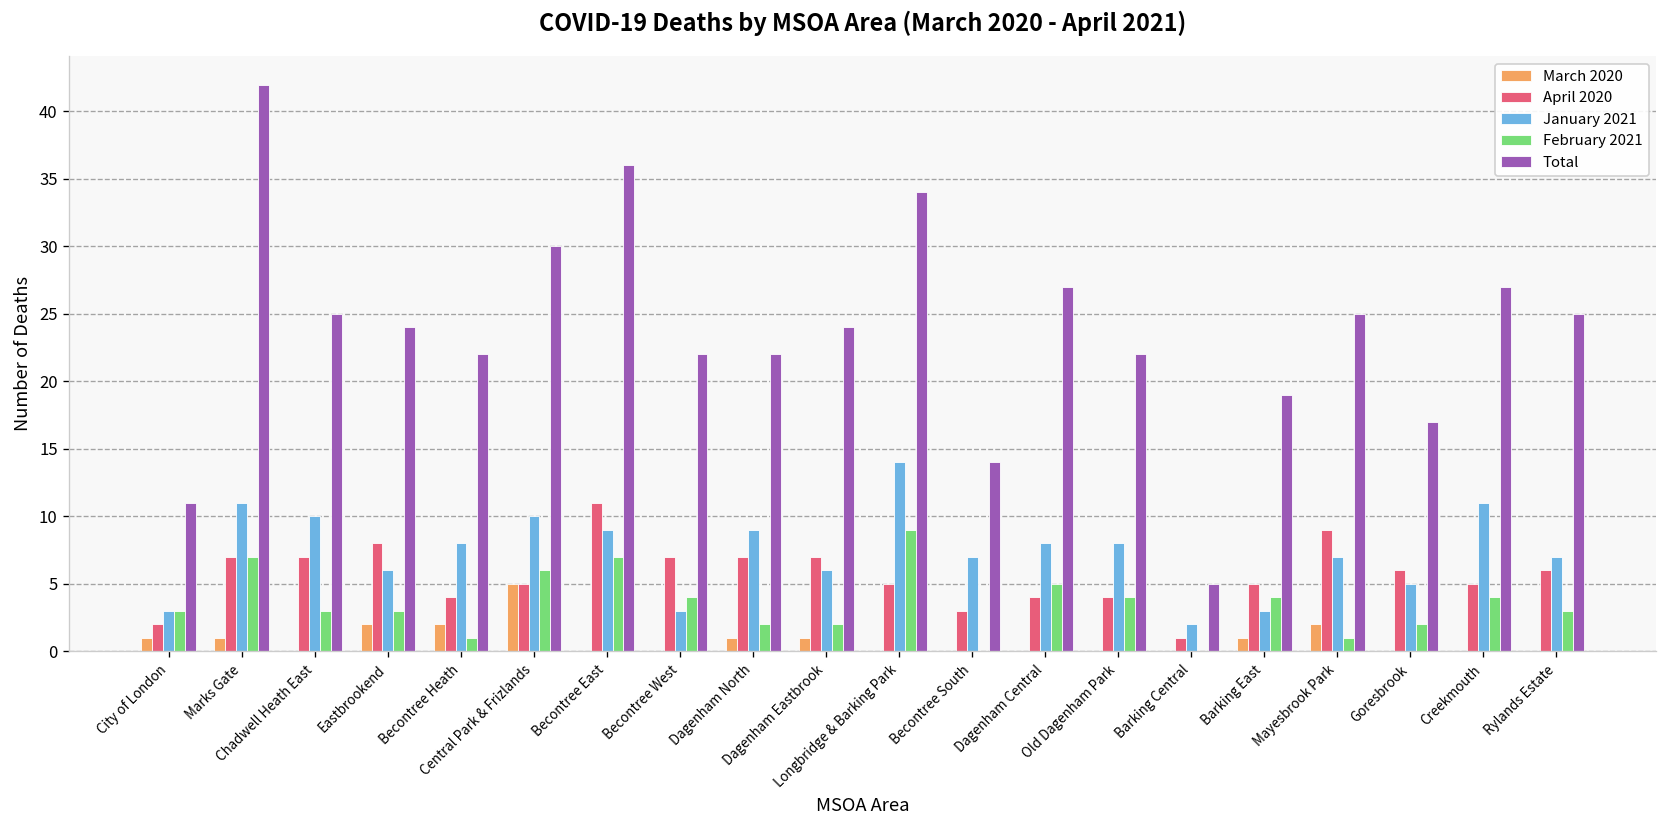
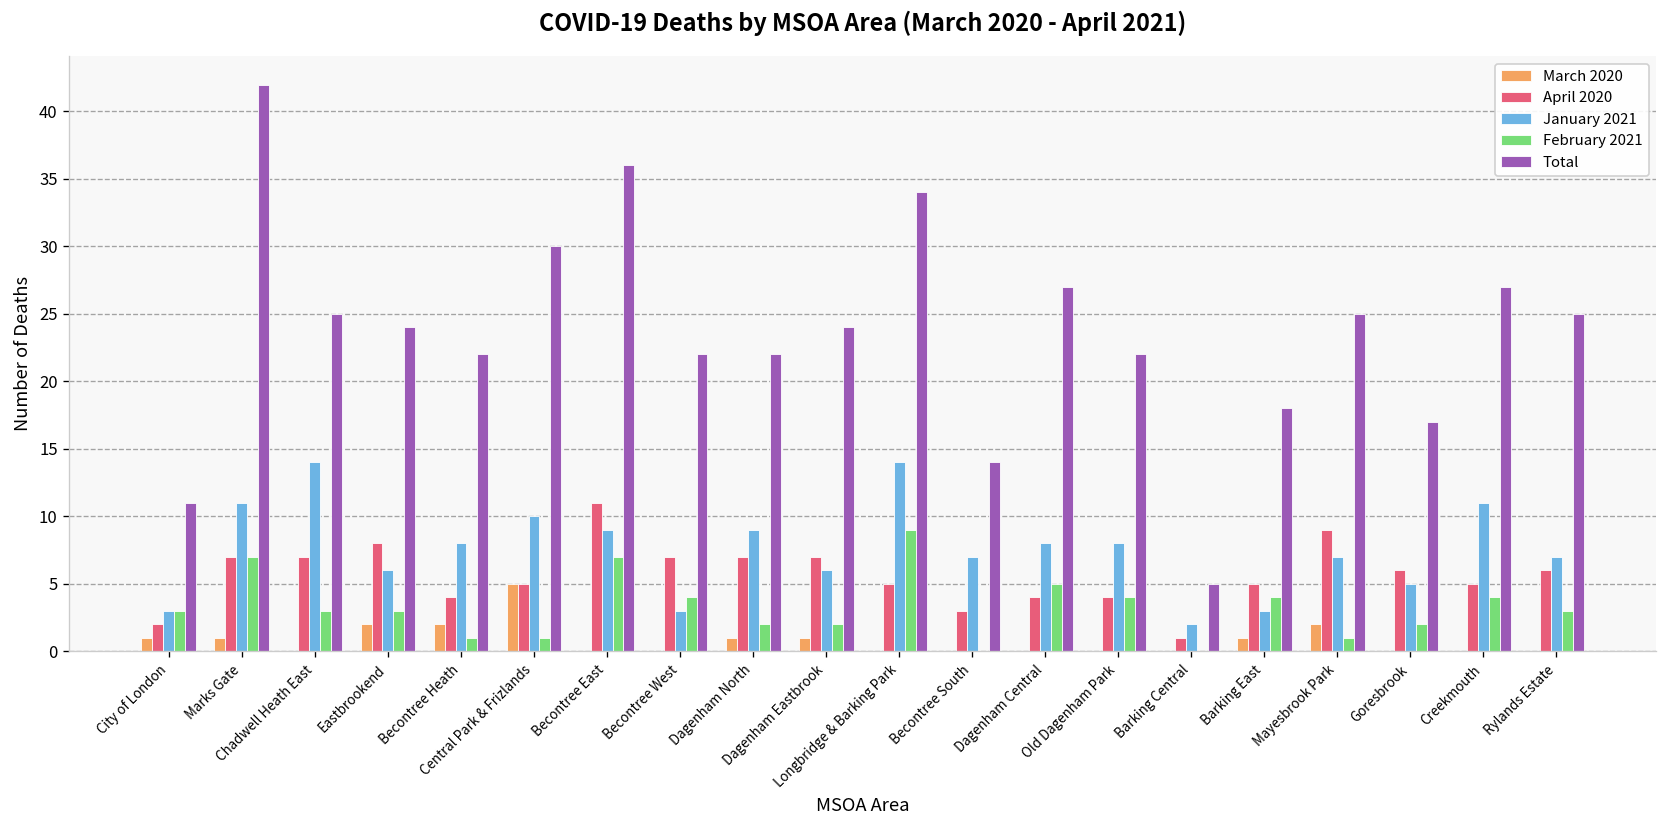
  {
    "March 2020": {
      "City of London": 1,
      "Marks Gate": 1,
      "Chadwell Heath East": 0,
      "Eastbrookend": 2,
      "Becontree Heath": 2,
      "Central Park & Frizlands": 5,
      "Becontree East": 0,
      "Becontree West": 0,
      "Dagenham North": 1,
      "Dagenham Eastbrook": 1,
      "Longbridge & Barking Park": 0,
      "Becontree South": 0,
      "Dagenham Central": 0,
      "Old Dagenham Park": 0,
      "Barking Central": 0,
      "Barking East": 1,
      "Mayesbrook Park": 2,
      "Goresbrook": 0,
      "Creekmouth": 0,
      "Rylands Estate": 0
    },
    "April 2020": {
      "City of London": 2,
      "Marks Gate": 7,
      "Chadwell Heath East": 7,
      "Eastbrookend": 8,
      "Becontree Heath": 4,
      "Central Park & Frizlands": 5,
      "Becontree East": 11,
      "Becontree West": 7,
      "Dagenham North": 7,
      "Dagenham Eastbrook": 7,
      "Longbridge & Barking Park": 5,
      "Becontree South": 3,
      "Dagenham Central": 4,
      "Old Dagenham Park": 4,
      "Barking Central": 1,
      "Barking East": 5,
      "Mayesbrook Park": 9,
      "Goresbrook": 6,
      "Creekmouth": 5,
      "Rylands Estate": 6
    },
    "January 2021": {
      "City of London": 3,
      "Marks Gate": 11,
-     "Chadwell Heath East": 10,
+     "Chadwell Heath East": 14,
      "Eastbrookend": 6,
      "Becontree Heath": 8,
      "Central Park & Frizlands": 10,
      "Becontree East": 9,
      "Becontree West": 3,
      "Dagenham North": 9,
      "Dagenham Eastbrook": 6,
      "Longbridge & Barking Park": 14,
      "Becontree South": 7,
      "Dagenham Central": 8,
      "Old Dagenham Park": 8,
      "Barking Central": 2,
      "Barking East": 3,
      "Mayesbrook Park": 7,
      "Goresbrook": 5,
      "Creekmouth": 11,
      "Rylands Estate": 7
    },
    "February 2021": {
      "City of London": 3,
      "Marks Gate": 7,
      "Chadwell Heath East": 3,
      "Eastbrookend": 3,
      "Becontree Heath": 1,
-     "Central Park & Frizlands": 6,
+     "Central Park & Frizlands": 1,
      "Becontree East": 7,
      "Becontree West": 4,
      "Dagenham North": 2,
      "Dagenham Eastbrook": 2,
      "Longbridge & Barking Park": 9,
      "Becontree South": 0,
      "Dagenham Central": 5,
      "Old Dagenham Park": 4,
      "Barking Central": 0,
      "Barking East": 4,
      "Mayesbrook Park": 1,
      "Goresbrook": 2,
      "Creekmouth": 4,
      "Rylands Estate": 3
    },
    "Total": {
      "City of London": 11,
      "Marks Gate": 42,
      "Chadwell Heath East": 25,
      "Eastbrookend": 24,
      "Becontree Heath": 22,
      "Central Park & Frizlands": 30,
      "Becontree East": 36,
      "Becontree West": 22,
      "Dagenham North": 22,
      "Dagenham Eastbrook": 24,
      "Longbridge & Barking Park": 34,
      "Becontree South": 14,
      "Dagenham Central": 27,
      "Old Dagenham Park": 22,
      "Barking Central": 5,
-     "Barking East": 19,
+     "Barking East": 18,
      "Mayesbrook Park": 25,
      "Goresbrook": 17,
      "Creekmouth": 27,
      "Rylands Estate": 25
    }
  }
